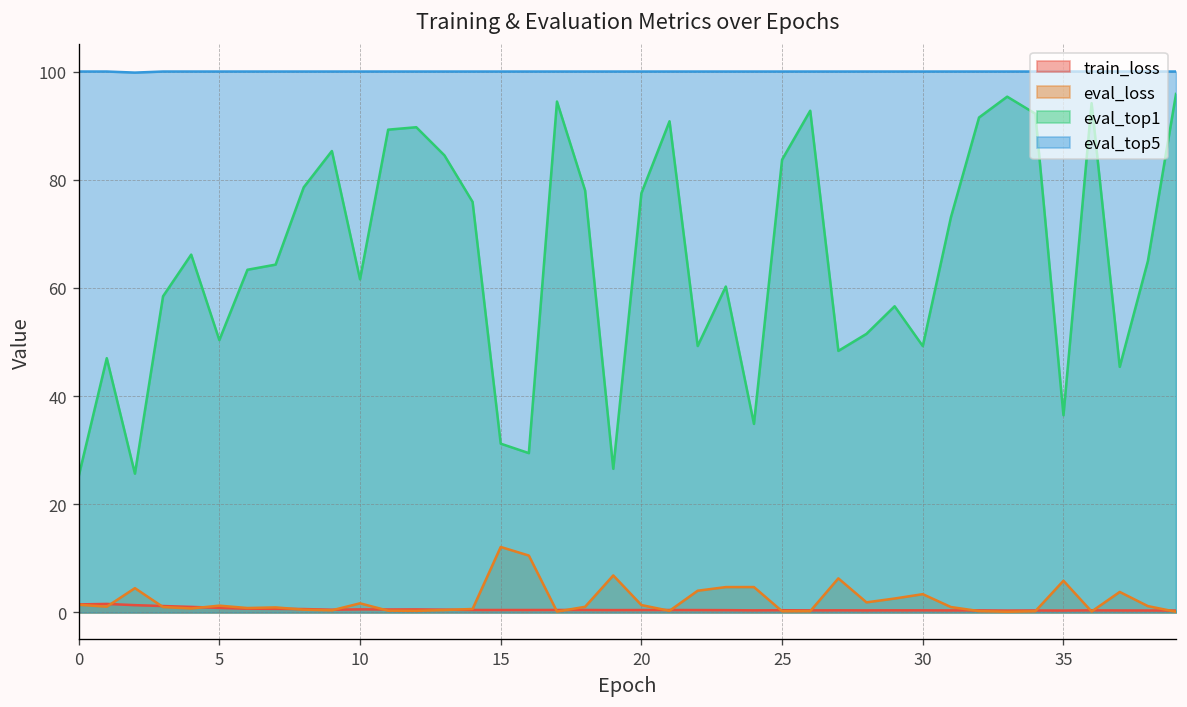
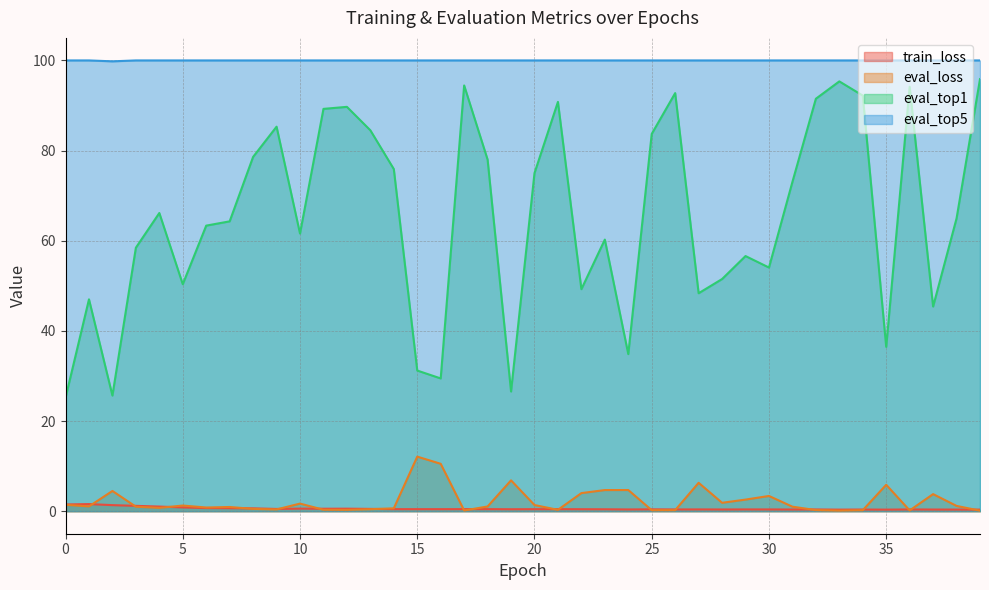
  {
    "eval_top1": {
      "0": 25,
      "5": 50,
      "10": 62,
      "15": 31,
-     "20": 78,
+     "20": 75,
      "25": 84,
-     "30": 49,
+     "30": 54,
      "35": 36
    },
    "eval_top5": {
      "0": 100,
      "5": 100,
      "10": 100,
      "15": 100,
      "20": 100,
      "25": 100,
      "30": 100
    }
  }
